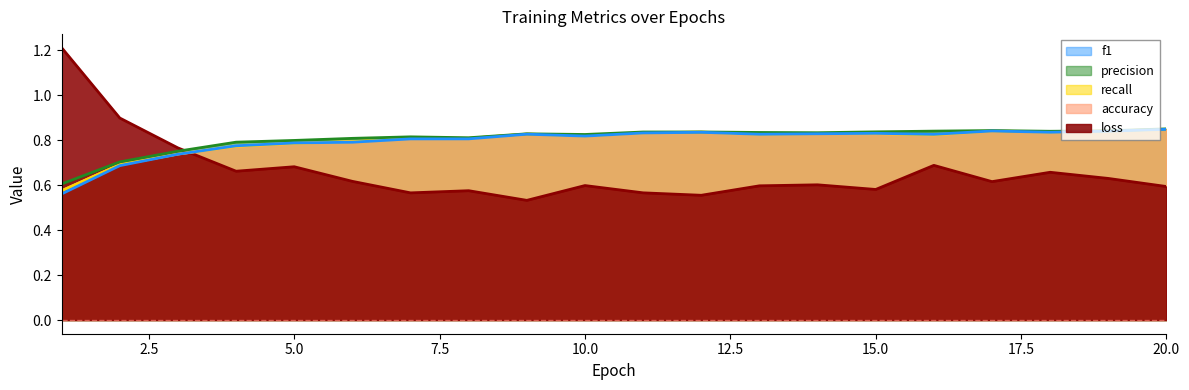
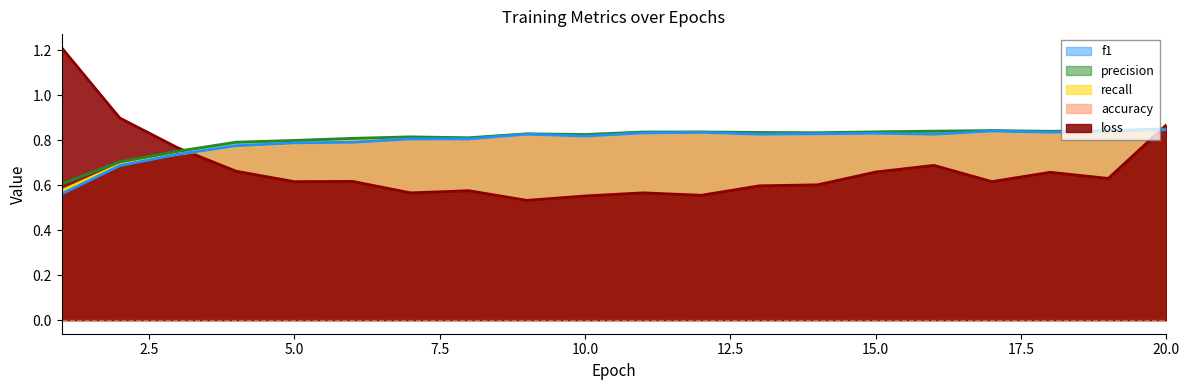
  {
    "loss": {
-     "5.0": 0.68,
-     "10.0": 0.60,
-     "15.0": 0.58,
-     "20.0": 0.59
+     "5.0": 0.62,
+     "10.0": 0.55,
+     "15.0": 0.66,
+     "20.0": 0.87
    }
  }
